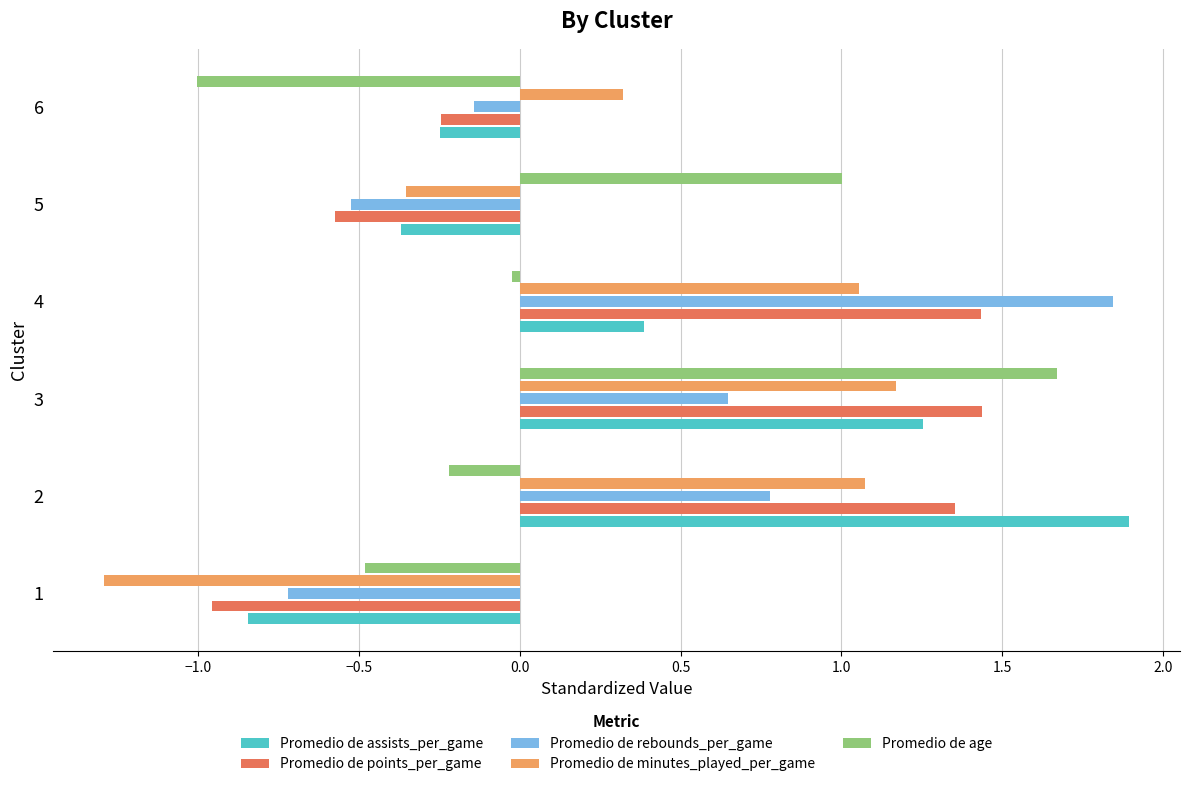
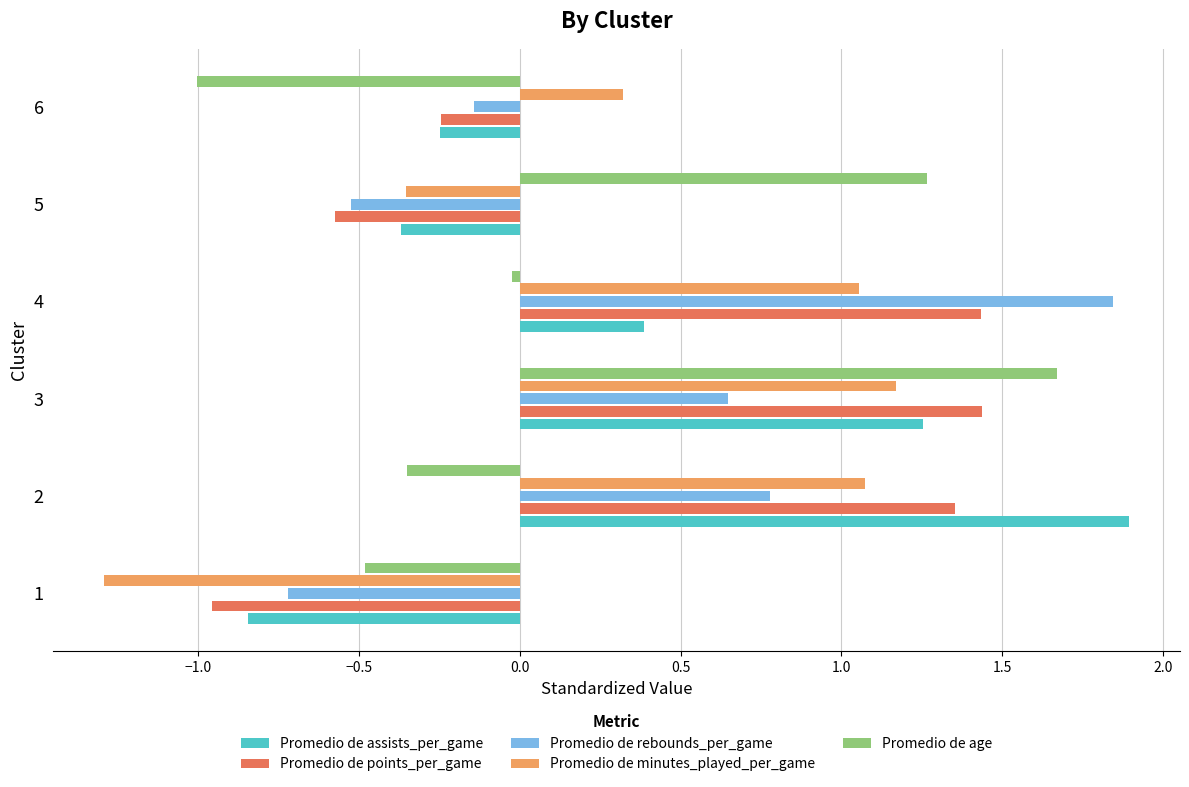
  {
    "Promedio de age": {
      "6": -1.00,
-     "5": 1.00,
+     "5": 1.26,
      "4": -0.02,
      "3": 1.67,
-     "2": -0.22,
+     "2": -0.35,
      "1": -0.48
    }
  }
